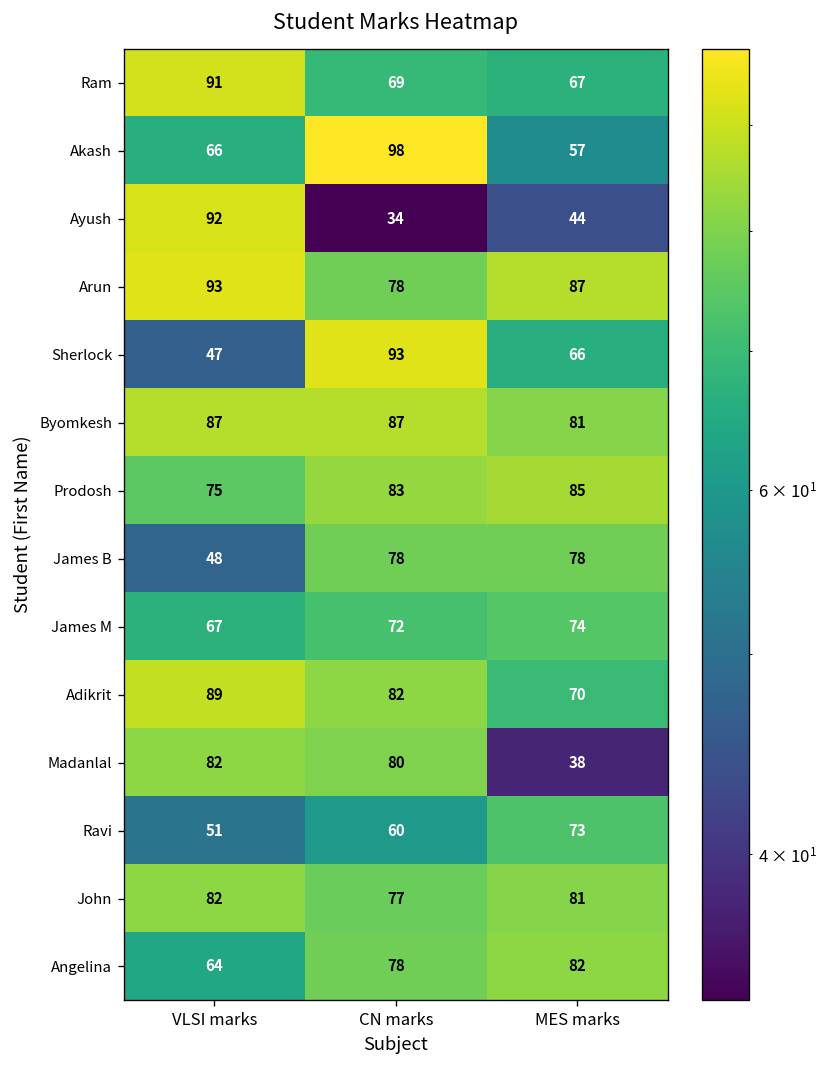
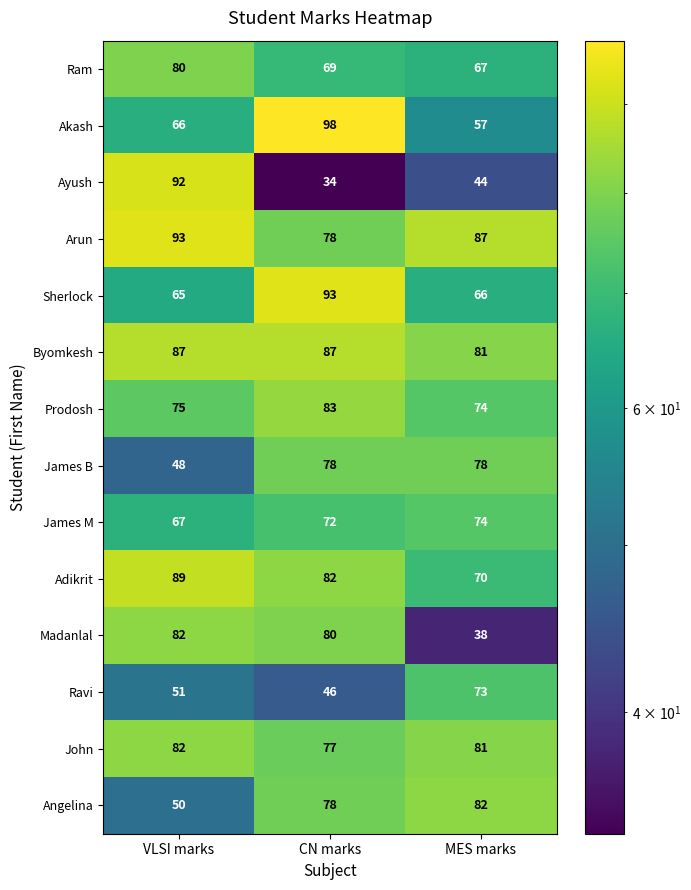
  {
    "Ram": {
-     "VLSI marks": 91,
+     "VLSI marks": 80,
      "CN marks": 69,
      "MES marks": 67
    },
    "Akash": {
      "VLSI marks": 66,
      "CN marks": 98,
      "MES marks": 57
    },
    "Ayush": {
      "VLSI marks": 92,
      "CN marks": 34,
      "MES marks": 44
    },
    "Arun": {
      "VLSI marks": 93,
      "CN marks": 78,
      "MES marks": 87
    },
    "Sherlock": {
-     "VLSI marks": 47,
+     "VLSI marks": 65,
      "CN marks": 93,
      "MES marks": 66
    },
    "Byomkesh": {
      "VLSI marks": 87,
      "CN marks": 87,
      "MES marks": 81
    },
    "Prodosh": {
      "VLSI marks": 75,
      "CN marks": 83,
-     "MES marks": 85
+     "MES marks": 74
    },
    "James B": {
      "VLSI marks": 48,
      "CN marks": 78,
      "MES marks": 78
    },
    "James M": {
      "VLSI marks": 67,
      "CN marks": 72,
      "MES marks": 74
    },
    "Adikrit": {
      "VLSI marks": 89,
      "CN marks": 82,
      "MES marks": 70
    },
    "Madanlal": {
      "VLSI marks": 82,
      "CN marks": 80,
      "MES marks": 38
    },
    "Ravi": {
      "VLSI marks": 51,
-     "CN marks": 60,
+     "CN marks": 46,
      "MES marks": 73
    },
    "John": {
      "VLSI marks": 82,
      "CN marks": 77,
      "MES marks": 81
    },
    "Angelina": {
-     "VLSI marks": 64,
+     "VLSI marks": 50,
      "CN marks": 78,
      "MES marks": 82
    }
  }
